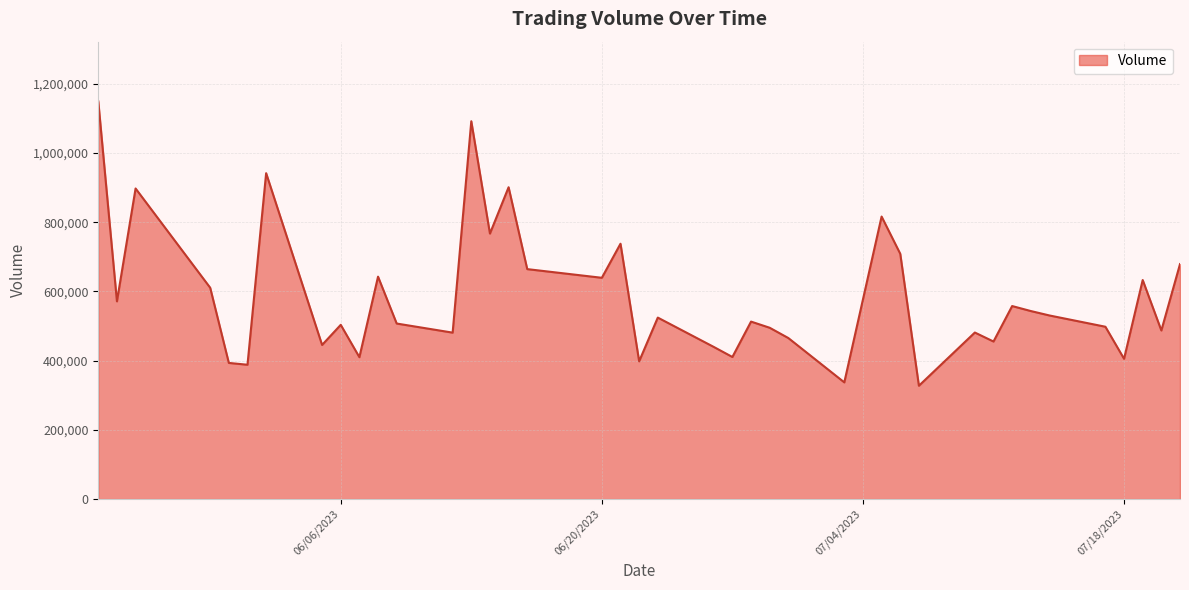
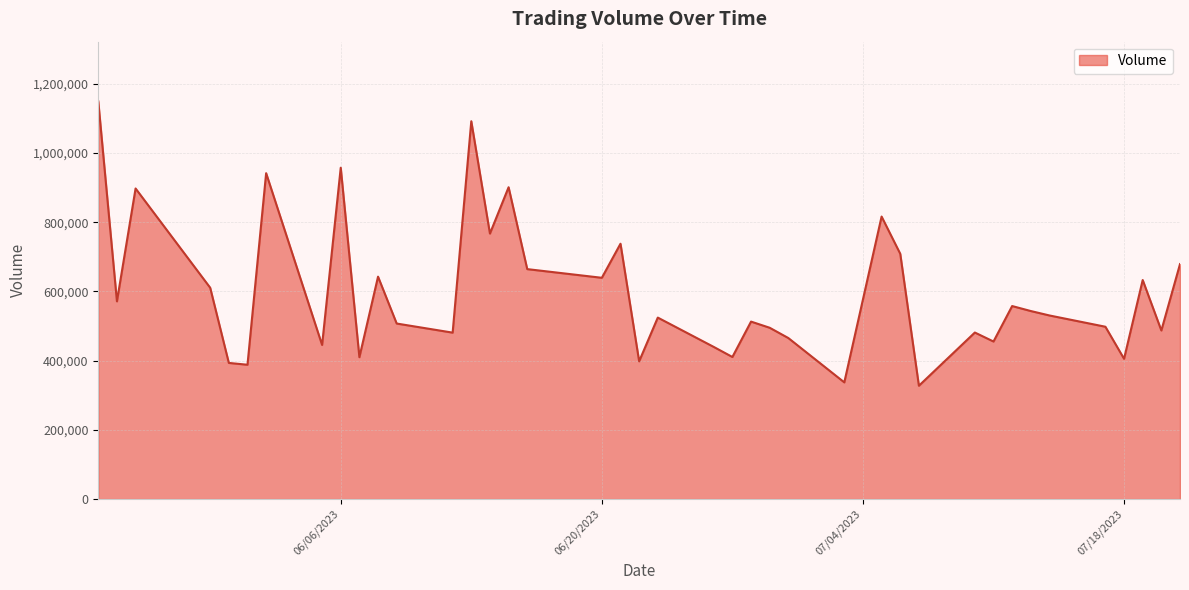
  {
-   "06/06/2023": "500,000",
+   "06/06/2023": "960,000",
    "06/20/2023": "640,000",
    "07/18/2023": "410,000"
  }
